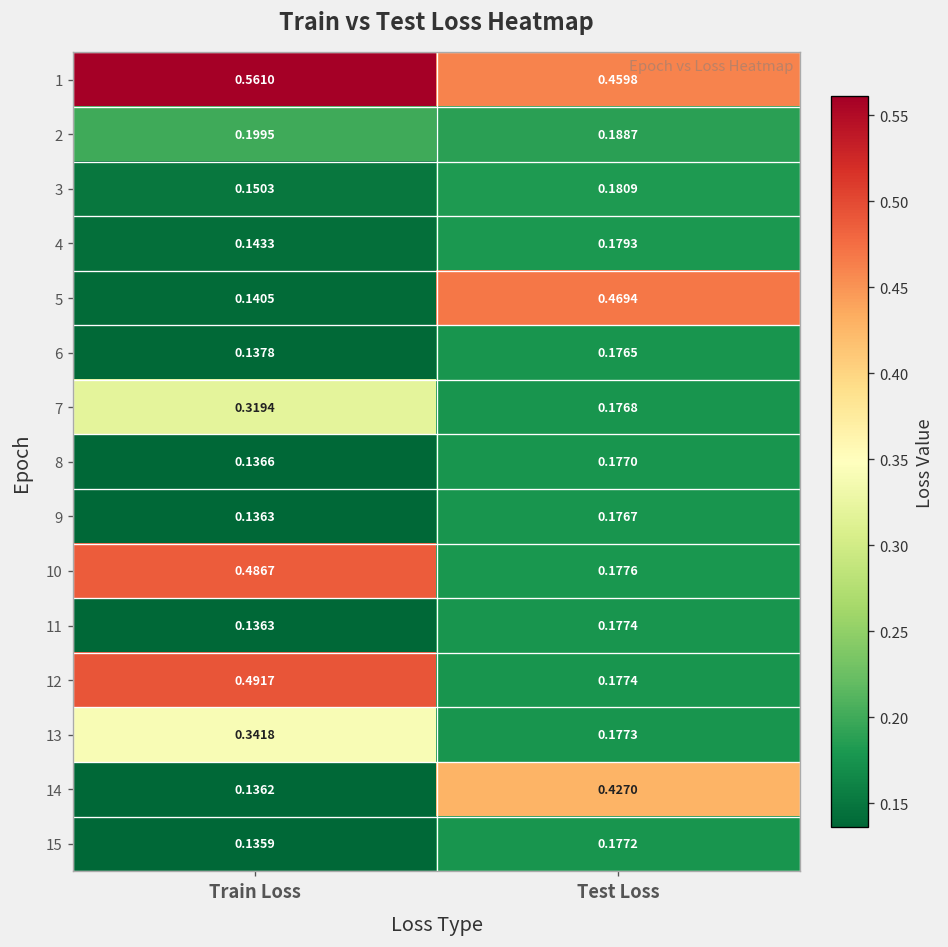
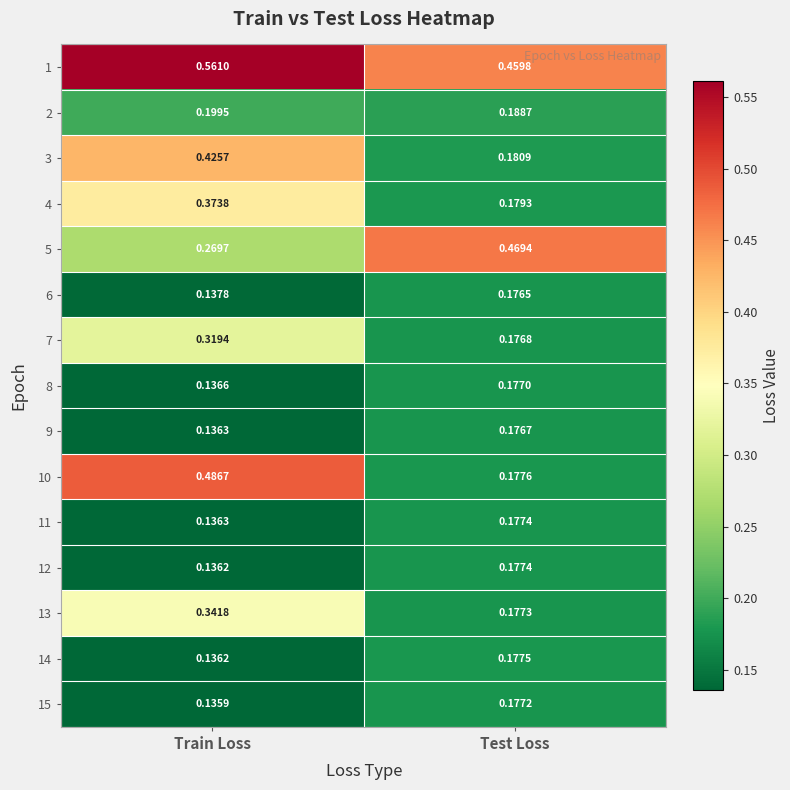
  {
    "1": {
      "Train Loss": 0.5610
    },
    "2": {
      "Train Loss": 0.1995,
      "Test Loss": 0.1887
    },
    "3": {
-     "Train Loss": 0.1503,
+     "Train Loss": 0.4257,
      "Test Loss": 0.1809
    },
    "4": {
-     "Train Loss": 0.1433,
+     "Train Loss": 0.3738,
      "Test Loss": 0.1793
    },
    "5": {
-     "Train Loss": 0.1405,
+     "Train Loss": 0.2697,
      "Test Loss": 0.4694
    },
    "6": {
      "Train Loss": 0.1378,
      "Test Loss": 0.1765
    },
    "7": {
      "Train Loss": 0.3194,
      "Test Loss": 0.1768
    },
    "8": {
      "Train Loss": 0.1366,
      "Test Loss": 0.1770
    },
    "9": {
      "Train Loss": 0.1363,
      "Test Loss": 0.1767
    },
    "10": {
      "Train Loss": 0.4867,
      "Test Loss": 0.1776
    },
    "11": {
      "Train Loss": 0.1363,
      "Test Loss": 0.1774
    },
    "12": {
-     "Train Loss": 0.4917,
+     "Train Loss": 0.1362,
      "Test Loss": 0.1774
    },
    "13": {
      "Train Loss": 0.3418,
      "Test Loss": 0.1773
    },
    "14": {
      "Train Loss": 0.1362,
-     "Test Loss": 0.4270
+     "Test Loss": 0.1775
    },
    "15": {
      "Train Loss": 0.1359,
      "Test Loss": 0.1772
    }
  }
